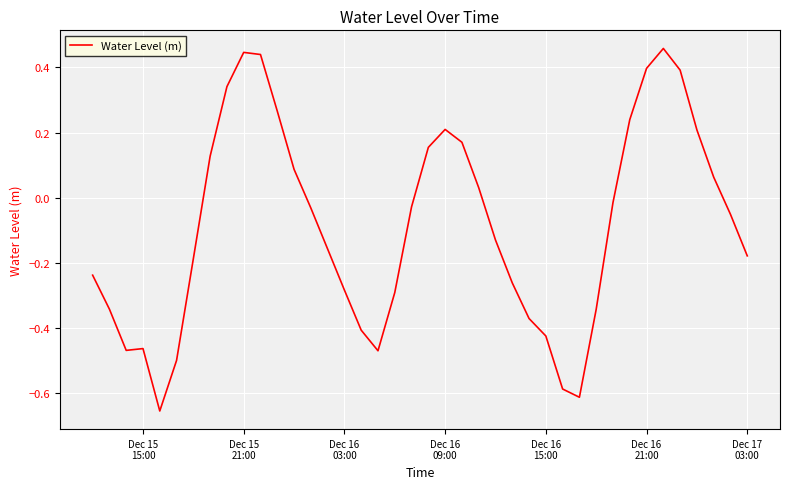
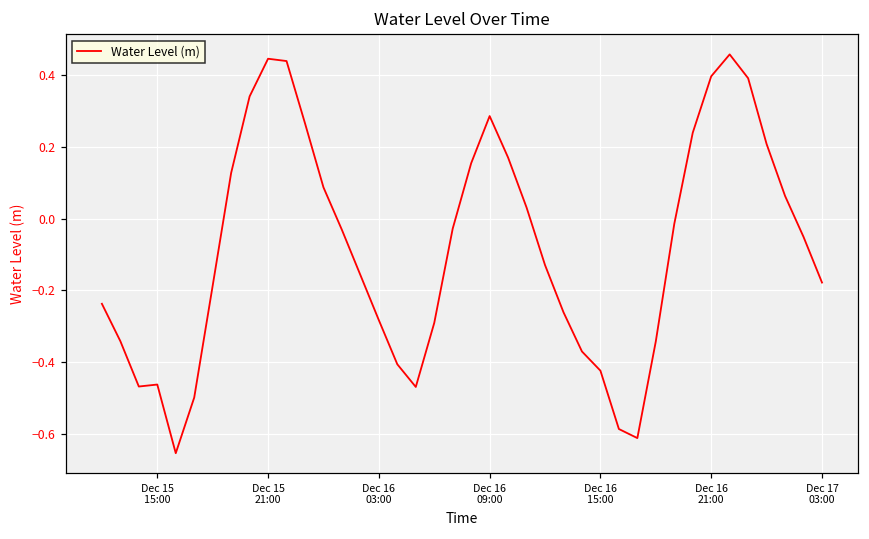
  {
    "Dec 15 15:00": -0.46,
    "Dec 15 21:00": 0.45,
    "Dec 16 03:00": -0.28,
-   "Dec 16 09:00": 0.21,
+   "Dec 16 09:00": 0.29,
    "Dec 16 15:00": -0.42,
    "Dec 16 21:00": 0.40,
    "Dec 17 03:00": -0.18
  }
